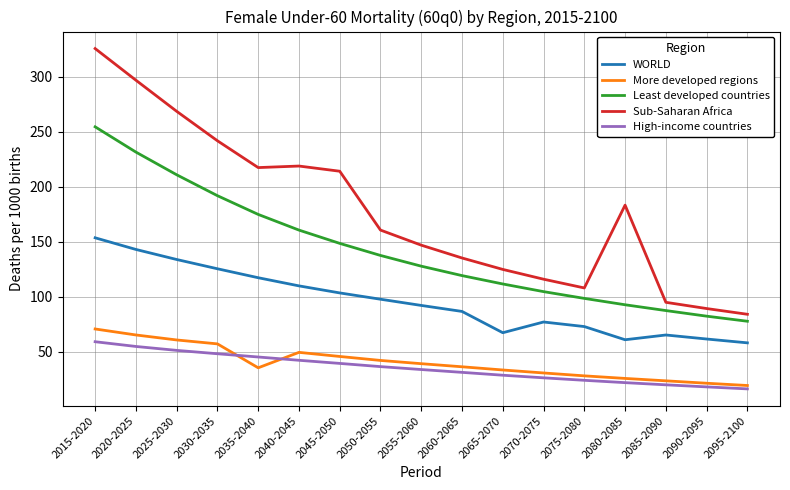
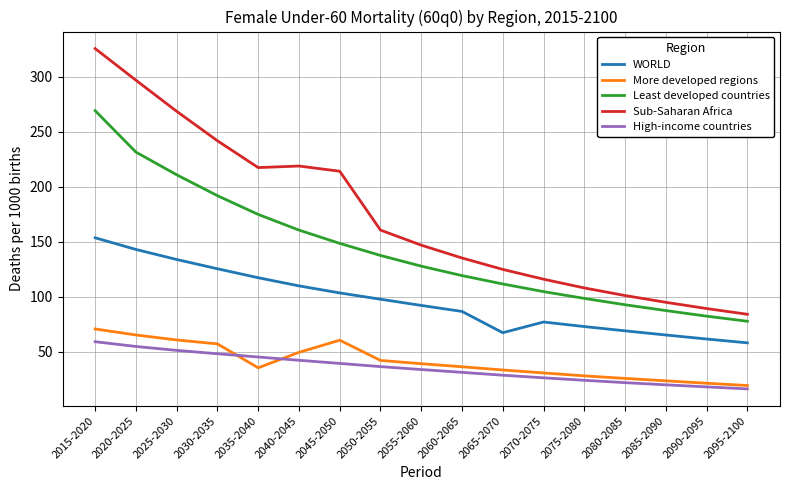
  {
    "WORLD": {
      "2015-2020": 154,
      "2020-2025": 143,
      "2025-2030": 134,
      "2030-2035": 125,
      "2035-2040": 117,
      "2040-2045": 110,
      "2045-2050": 104,
      "2050-2055": 98,
      "2055-2060": 92,
      "2060-2065": 87,
      "2065-2070": 67,
      "2070-2075": 77,
      "2075-2080": 73,
-     "2080-2085": 61,
+     "2080-2085": 69,
      "2085-2090": 65,
      "2090-2095": 62,
      "2095-2100": 58
    },
    "More developed regions": {
      "2015-2020": 71,
      "2020-2025": 65,
      "2025-2030": 61,
      "2030-2035": 57,
      "2035-2040": 35,
      "2040-2045": 50,
-     "2045-2050": 46,
+     "2045-2050": 61,
      "2050-2055": 42,
      "2055-2060": 39,
      "2060-2065": 36,
      "2065-2070": 33,
      "2070-2075": 31,
      "2075-2080": 28,
      "2080-2085": 26,
      "2085-2090": 24,
      "2090-2095": 21,
      "2095-2100": 19
    },
    "Least developed countries": {
-     "2015-2020": 254,
+     "2015-2020": 269,
      "2020-2025": 232,
      "2025-2030": 211,
      "2030-2035": 192,
      "2035-2040": 175,
      "2040-2045": 161,
      "2045-2050": 149,
      "2050-2055": 138,
      "2055-2060": 128,
      "2060-2065": 119,
      "2065-2070": 112,
      "2070-2075": 105,
      "2075-2080": 99,
      "2080-2085": 93,
      "2085-2090": 87,
      "2090-2095": 82,
      "2095-2100": 78
    },
    "Sub-Saharan Africa": {
      "2015-2020": 326,
      "2020-2025": 297,
      "2025-2030": 269,
      "2030-2035": 242,
      "2035-2040": 217,
      "2040-2045": 219,
      "2045-2050": 214,
      "2050-2055": 161,
      "2055-2060": 147,
      "2060-2065": 135,
      "2065-2070": 125,
      "2070-2075": 116,
      "2075-2080": 108,
-     "2080-2085": 183,
+     "2080-2085": 101,
      "2085-2090": 95,
      "2090-2095": 89,
      "2095-2100": 84
    },
    "High-income countries": {
      "2015-2020": 59,
      "2020-2025": 55,
      "2025-2030": 51,
      "2030-2035": 48,
      "2035-2040": 45,
      "2040-2045": 42,
      "2045-2050": 39,
      "2050-2055": 37,
      "2055-2060": 34,
      "2060-2065": 31,
      "2065-2070": 29,
      "2070-2075": 26,
      "2075-2080": 24,
      "2080-2085": 22,
      "2085-2090": 20,
      "2090-2095": 18,
      "2095-2100": 16
    }
  }
